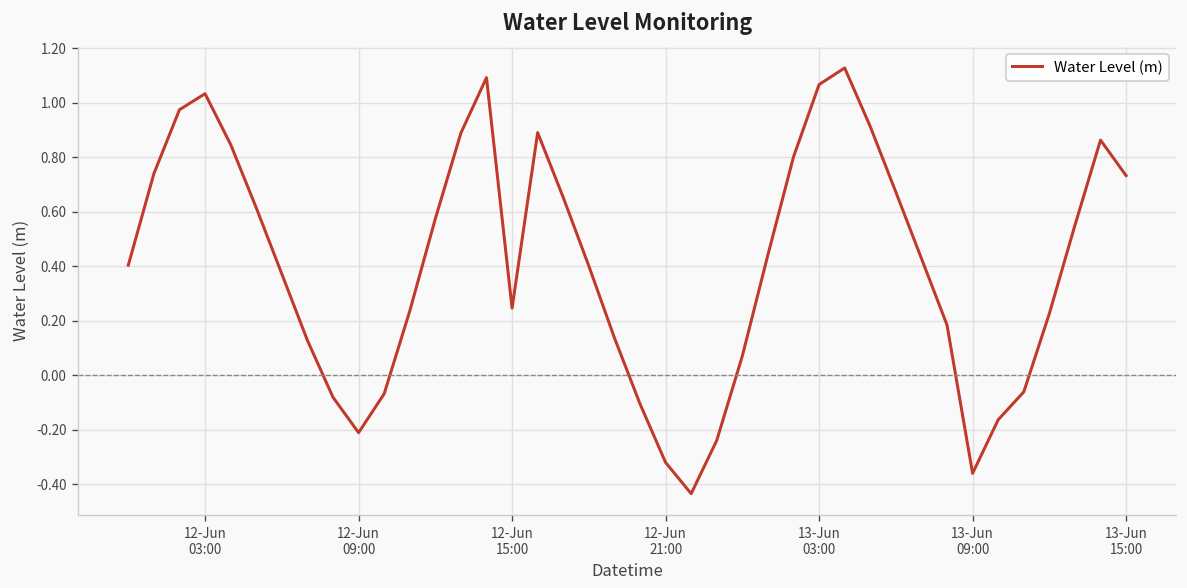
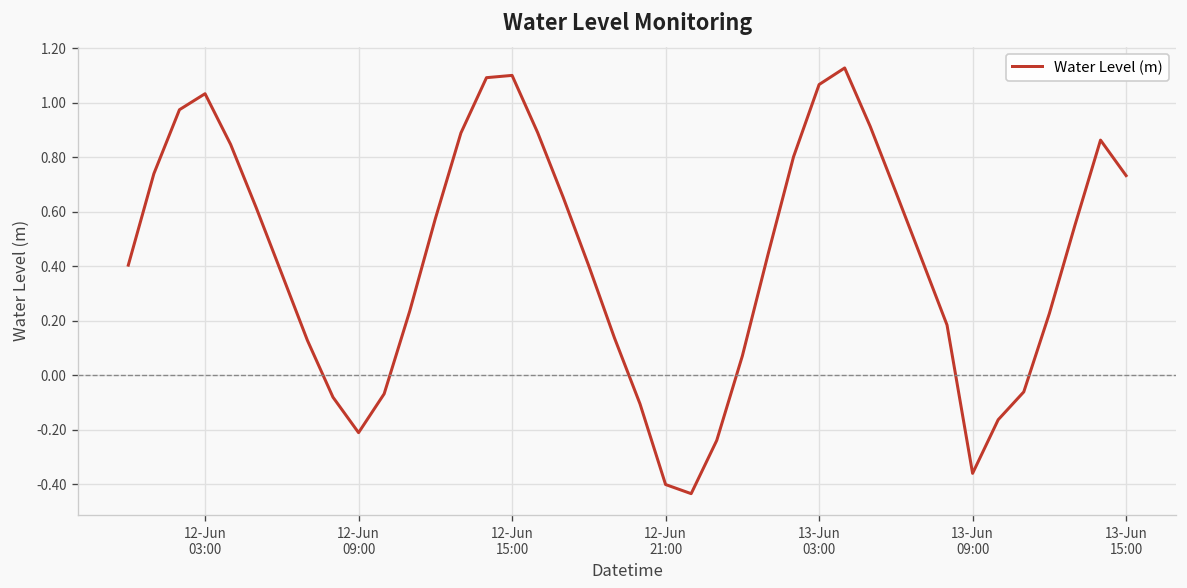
  {
    "12-Jun 03:00": 1.03,
    "12-Jun 09:00": -0.21,
-   "12-Jun 15:00": 0.25,
-   "12-Jun 21:00": -0.32,
+   "12-Jun 15:00": 1.10,
+   "12-Jun 21:00": -0.40,
    "13-Jun 03:00": 1.07,
    "13-Jun 09:00": -0.36,
    "13-Jun 15:00": 0.73
  }
